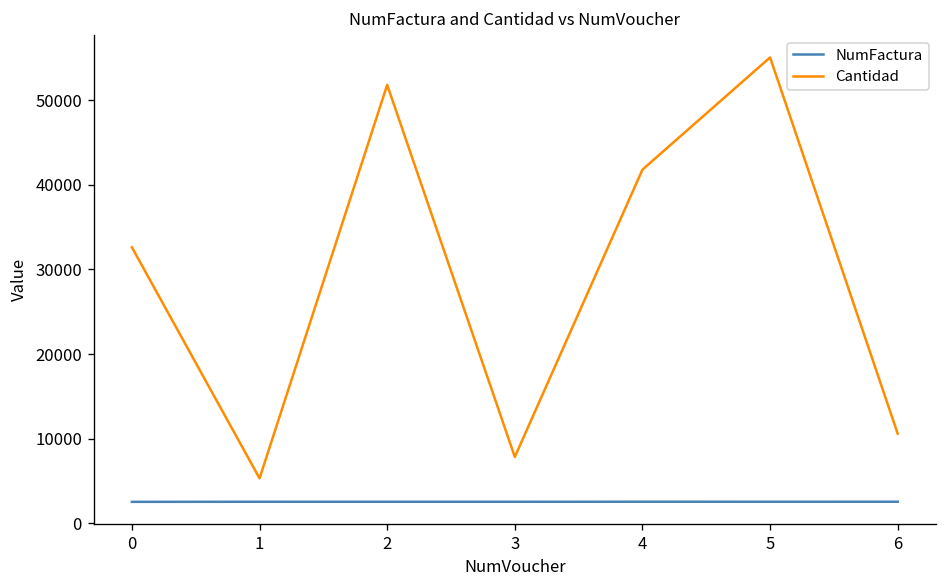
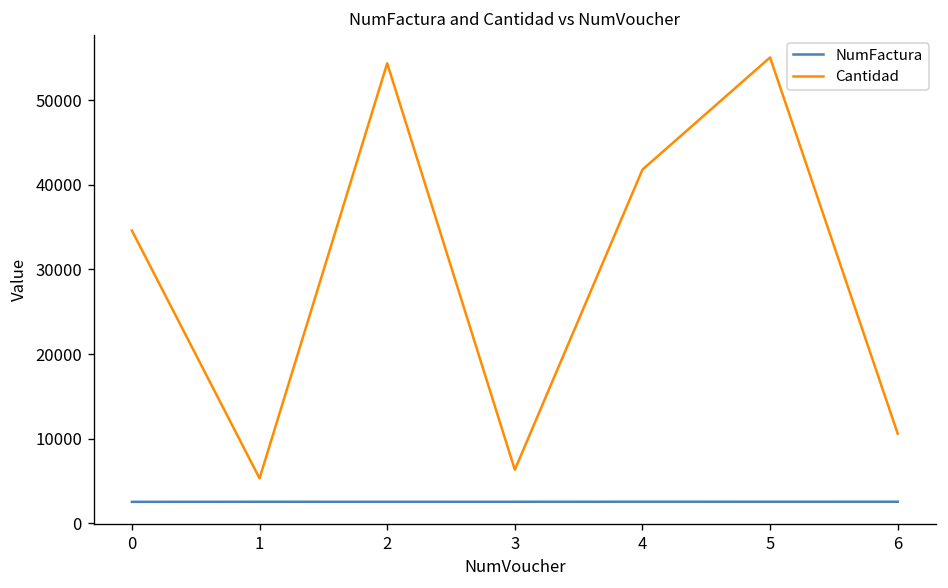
  {
    "NumFactura": {
      "0": 3000,
      "1": 3000,
      "2": 3000,
      "3": 3000,
      "4": 3000,
      "5": 3000,
      "6": 3000
    },
    "Cantidad": {
-     "0": 33000,
+     "0": 35000,
      "1": 5000,
-     "2": 52000,
-     "3": 8000,
+     "2": 54000,
+     "3": 6000,
      "4": 42000,
      "5": 55000,
      "6": 11000
    }
  }
